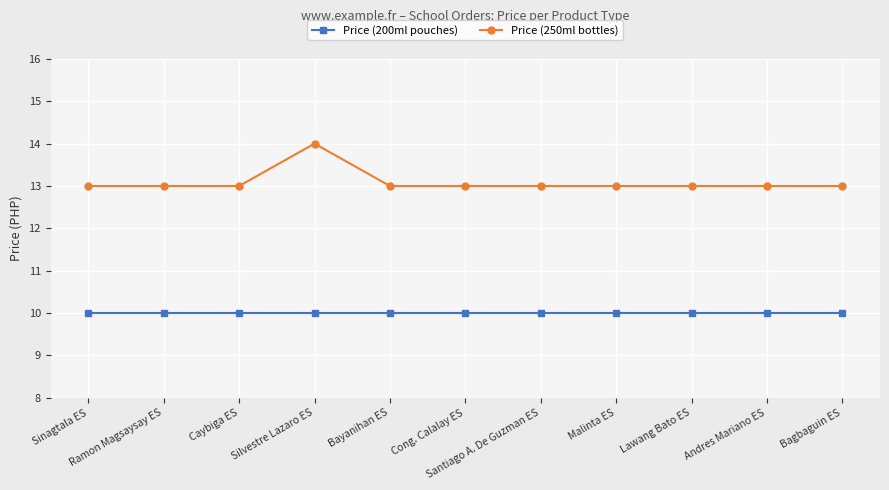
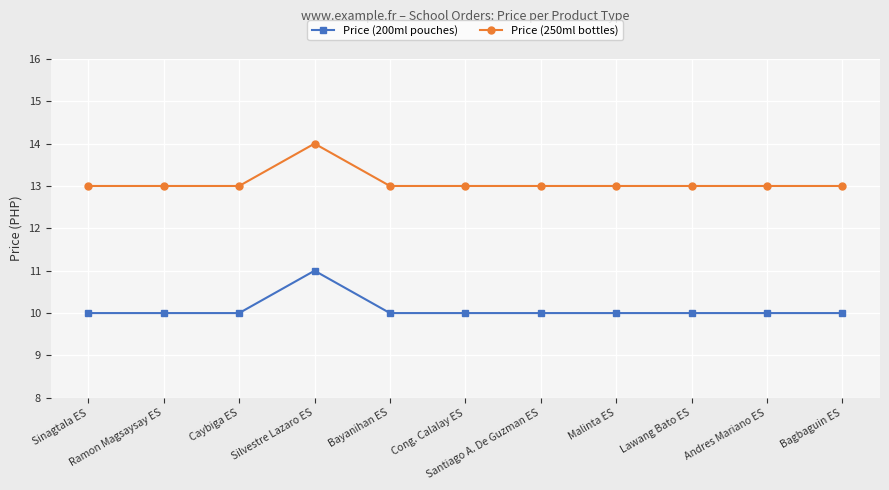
  {
    "Price (200ml pouches)": {
      "Sinagtala ES": 10,
      "Ramon Magsaysay ES": 10,
      "Caybiga ES": 10,
-     "Silvestre Lazaro ES": 10,
+     "Silvestre Lazaro ES": 11,
      "Bayanihan ES": 10,
      "Cong. Calalay ES": 10,
      "Santiago A. De Guzman ES": 10,
      "Malinta ES": 10,
      "Lawang Bato ES": 10,
      "Andres Mariano ES": 10,
      "Bagbaguin ES": 10
    },
    "Price (250ml bottles)": {
      "Sinagtala ES": 13,
      "Ramon Magsaysay ES": 13,
      "Caybiga ES": 13,
      "Silvestre Lazaro ES": 14,
      "Bayanihan ES": 13,
      "Cong. Calalay ES": 13,
      "Santiago A. De Guzman ES": 13,
      "Malinta ES": 13,
      "Lawang Bato ES": 13,
      "Andres Mariano ES": 13,
      "Bagbaguin ES": 13
    }
  }
